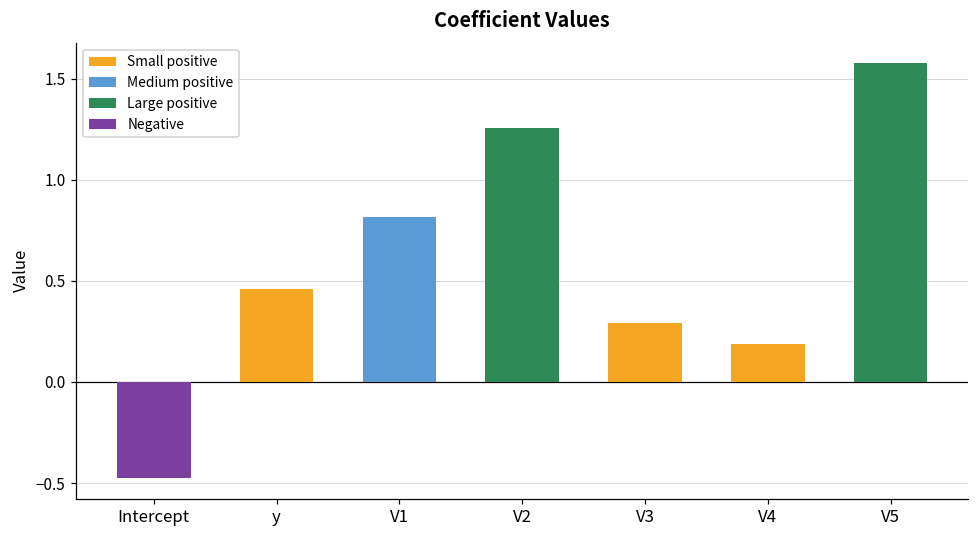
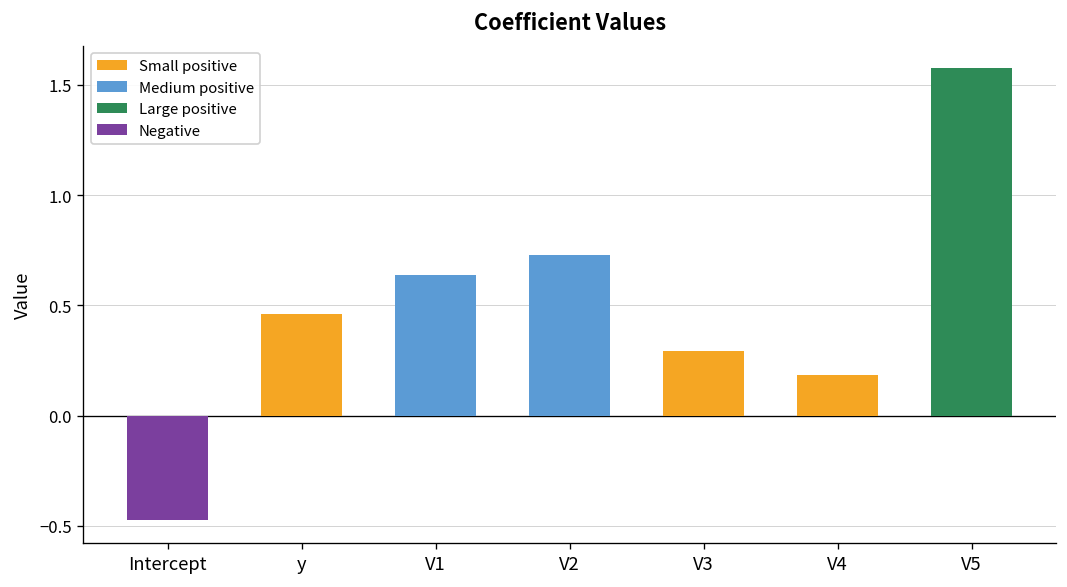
  {
    "Intercept": -0.47,
    "y": 0.46,
-   "V1": 0.82,
-   "V2": 1.26,
+   "V1": 0.64,
+   "V2": 0.73,
    "V3": 0.29,
    "V4": 0.19,
    "V5": 1.57
  }
